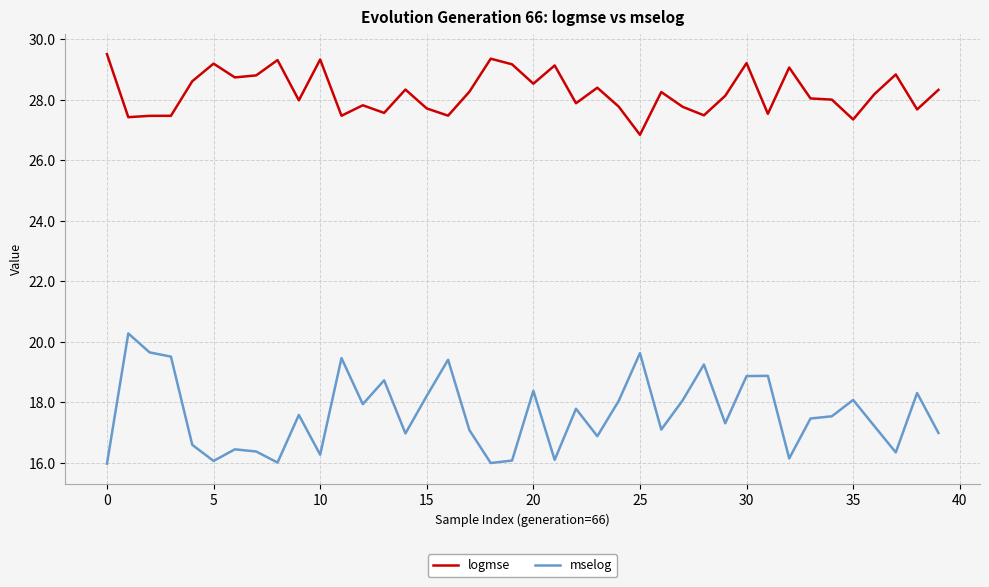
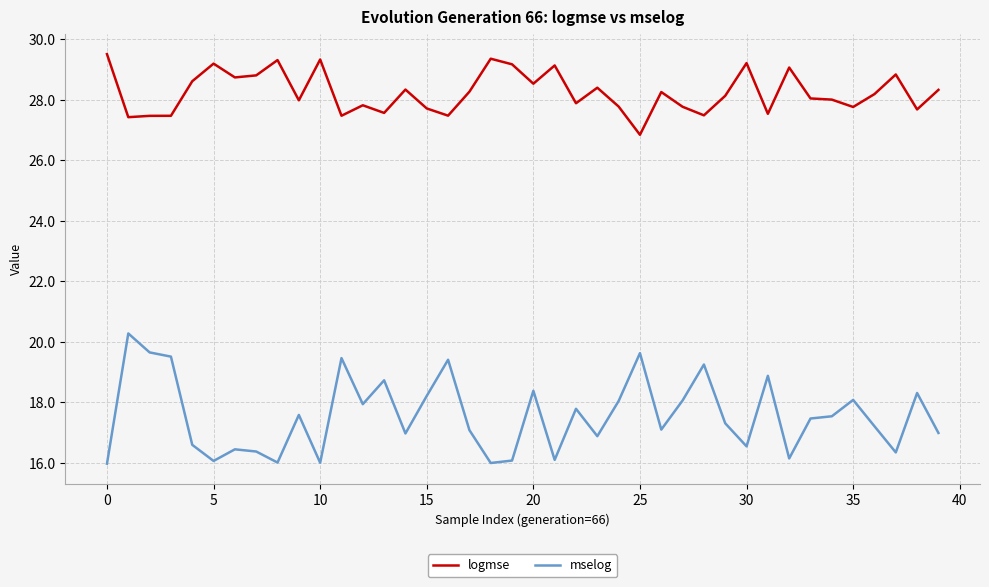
  {
    "logmse": {
      "0": 29.5,
      "5": 29.2,
      "10": 29.3,
      "15": 27.7,
      "20": 28.5,
      "25": 26.8,
      "30": 29.2,
-     "35": 27.3
+     "35": 27.8
    },
    "mselog": {
      "0": 16.0,
      "5": 16.1,
-     "10": 16.3,
+     "10": 16.0,
      "15": 18.2,
      "20": 18.4,
      "25": 19.6,
-     "30": 18.9,
+     "30": 16.5,
      "35": 18.1
    }
  }
